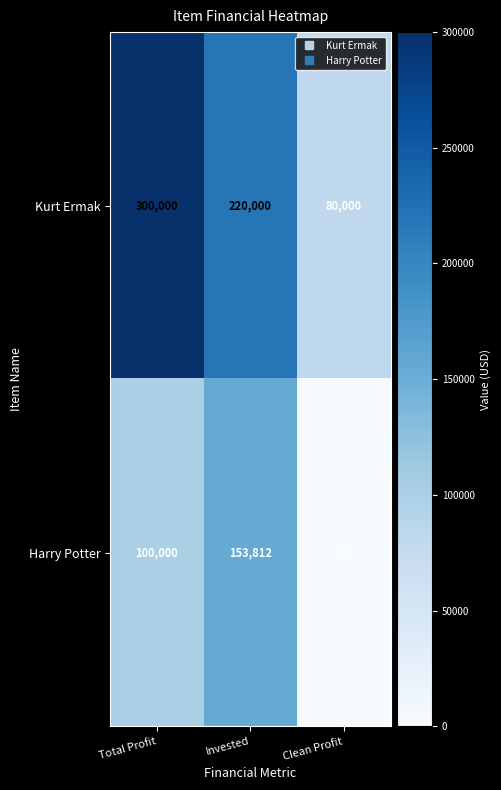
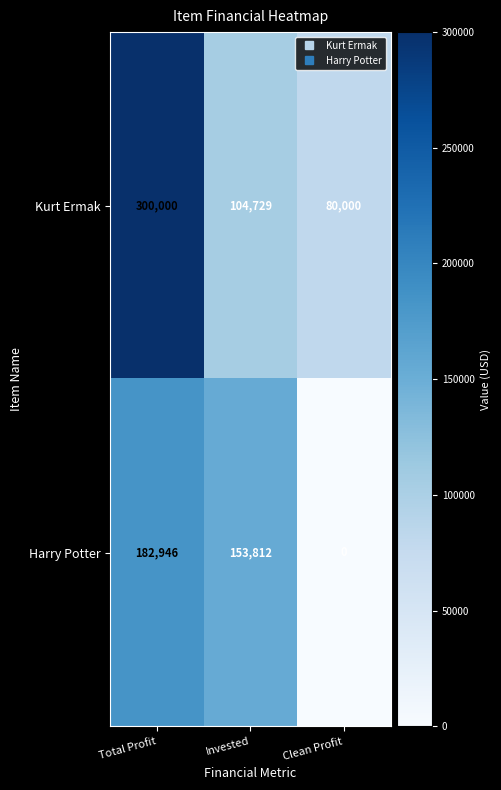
  {
    "Kurt Ermak": {
      "Total Profit": "300,000",
-     "Invested": "220,000",
+     "Invested": "104,729",
      "Clean Profit": "80,000"
    },
    "Harry Potter": {
-     "Total Profit": "100,000",
+     "Total Profit": "182,946",
      "Invested": "153,812"
    }
  }
